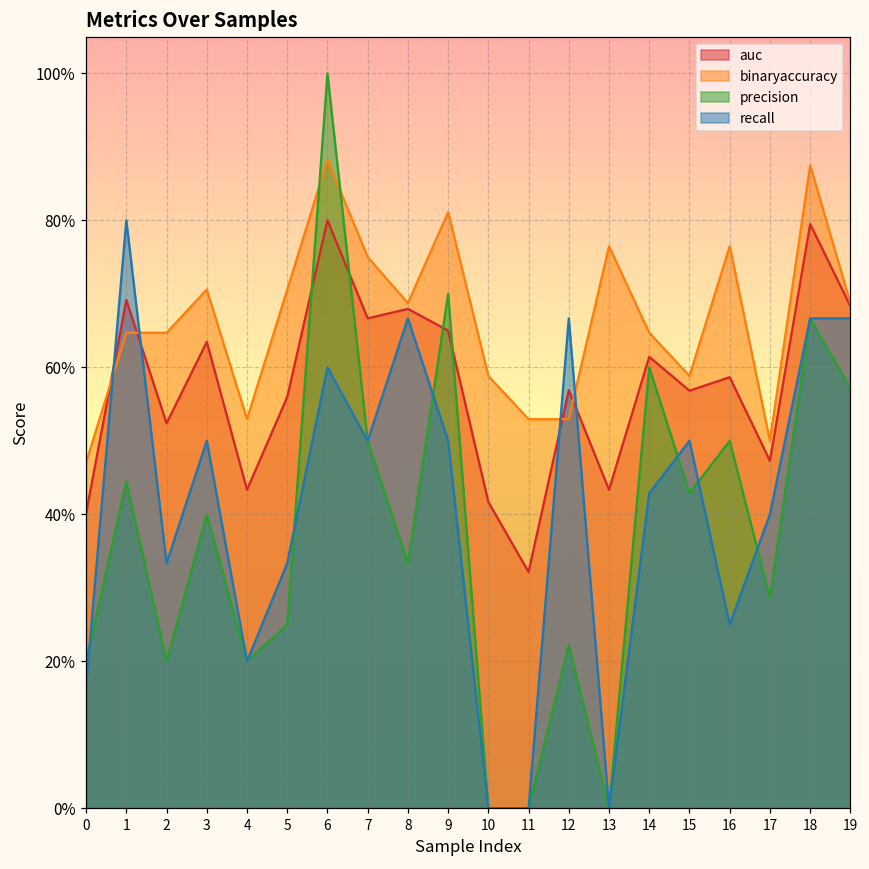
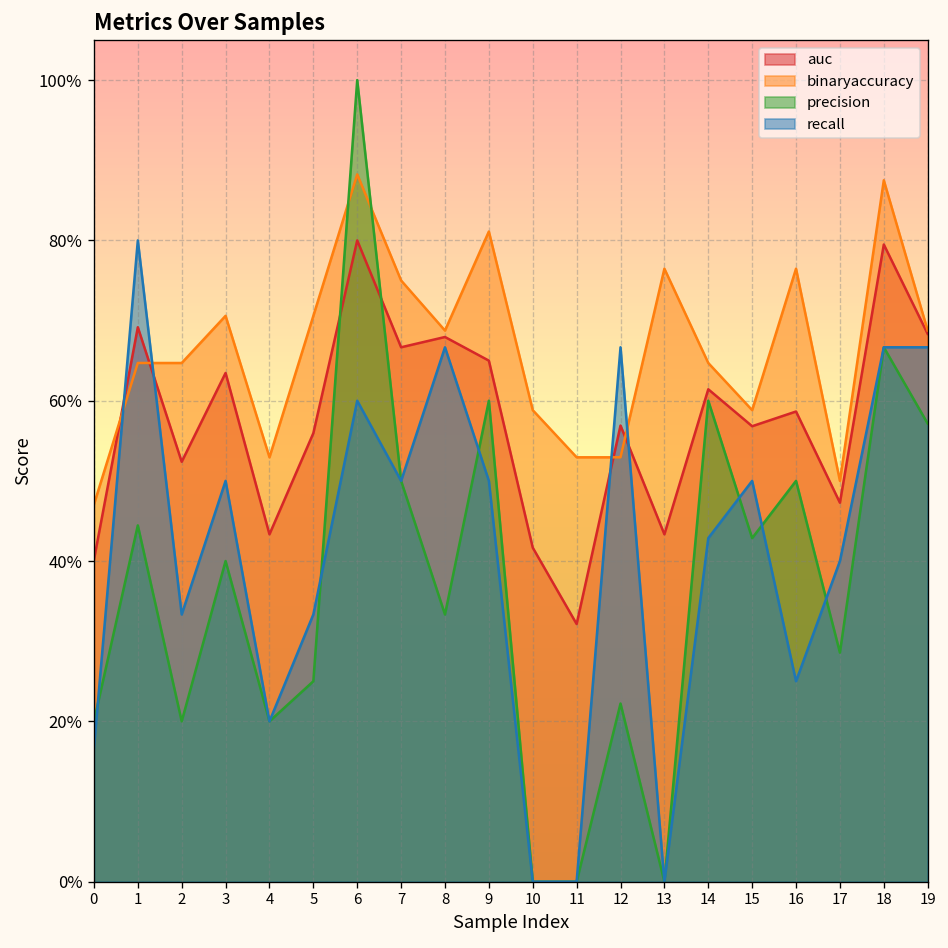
  {
    "auc": {
      "0": "40%",
      "1": "69%",
      "2": "52%",
      "3": "63%",
      "4": "43%",
      "5": "56%",
      "6": "80%",
      "7": "67%",
      "8": "68%",
      "9": "65%",
      "10": "42%",
      "11": "32%",
      "12": "57%",
      "13": "43%",
      "14": "61%",
      "15": "57%",
      "16": "59%",
      "17": "47%",
      "18": "79%",
      "19": "68%"
    },
    "binaryaccuracy": {
      "0": "47%",
      "1": "65%",
      "2": "65%",
      "3": "71%",
      "4": "53%",
      "5": "71%",
      "6": "88%",
      "7": "75%",
      "8": "69%",
      "9": "81%",
      "10": "59%",
      "11": "53%",
      "12": "53%",
      "13": "76%",
      "14": "65%",
      "15": "59%",
      "16": "76%",
      "17": "50%",
      "18": "88%",
      "19": "69%"
    },
    "precision": {
      "0": "20%",
      "1": "44%",
      "2": "20%",
      "3": "40%",
      "5": "25%",
      "6": "100%",
      "8": "33%",
-     "9": "70%",
+     "9": "60%",
      "12": "22%",
      "14": "60%",
      "15": "43%",
      "16": "50%",
      "17": "29%",
      "19": "57%"
    },
    "recall": {
      "0": "17%",
      "1": "80%",
      "2": "33%",
      "3": "50%",
      "5": "33%",
      "6": "60%",
      "8": "67%",
      "9": "50%",
      "12": "67%",
      "14": "43%",
      "15": "50%",
      "16": "25%",
      "17": "40%",
      "19": "67%"
    }
  }
